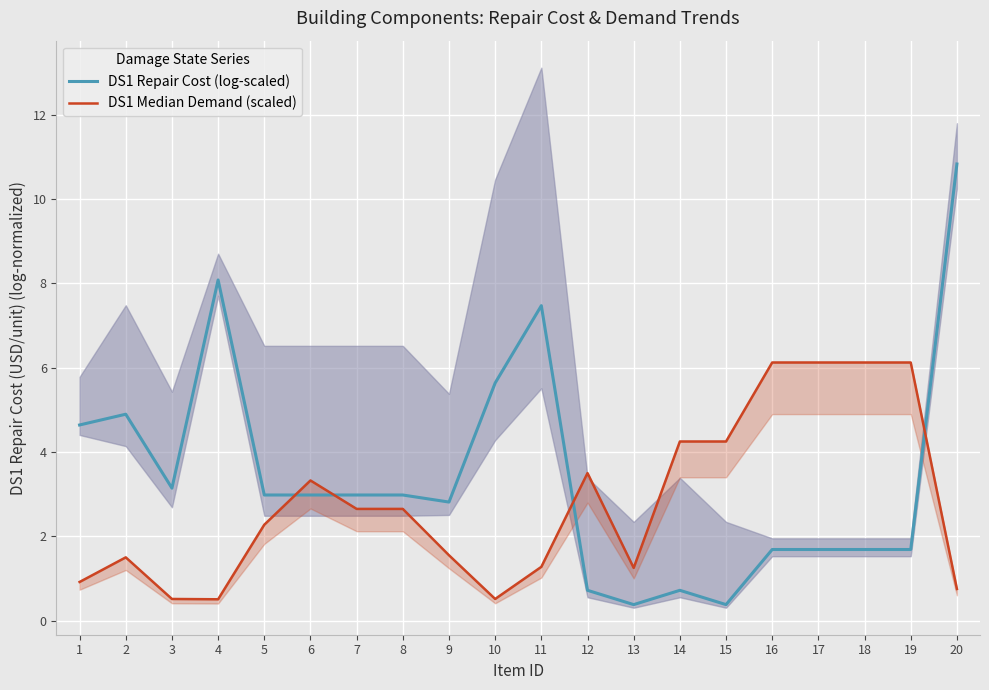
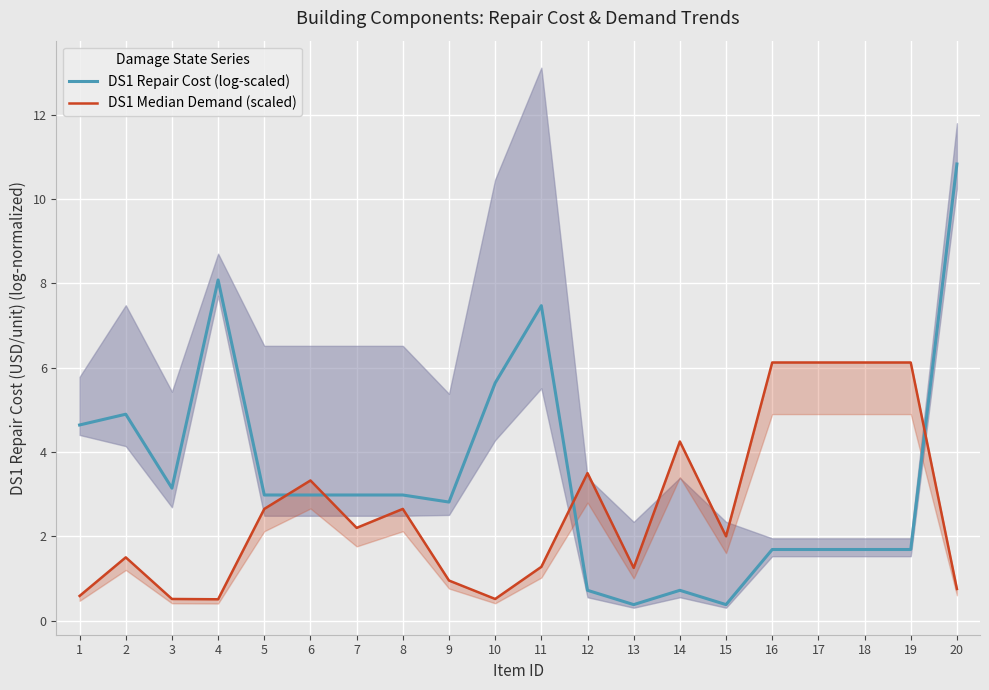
  {
    "DS1 Repair Cost (log-scaled)": {
      "1": 4.6,
      "2": 4.9,
      "3": 3.1,
      "4": 8.1,
      "5": 3.0,
      "6": 3.0,
      "7": 3.0,
      "8": 3.0,
      "9": 2.8,
      "10": 5.6,
      "11": 7.5,
      "12": 0.7,
      "13": 0.4,
      "14": 0.7,
      "15": 0.4,
      "16": 1.7,
      "17": 1.7,
      "18": 1.7,
      "19": 1.7,
      "20": 10.8
    },
    "DS1 Median Demand (scaled)": {
-     "1": 0.9,
+     "1": 0.6,
      "2": 1.5,
      "3": 0.5,
      "4": 0.5,
-     "5": 2.3,
+     "5": 2.7,
      "6": 3.3,
-     "7": 2.7,
+     "7": 2.2,
      "8": 2.7,
-     "9": 1.6,
+     "9": 1.0,
      "10": 0.5,
      "11": 1.3,
      "12": 3.5,
      "13": 1.3,
      "14": 4.3,
-     "15": 4.3,
+     "15": 2.0,
      "16": 6.1,
      "17": 6.1,
      "18": 6.1,
      "19": 6.1,
      "20": 0.8
    }
  }
